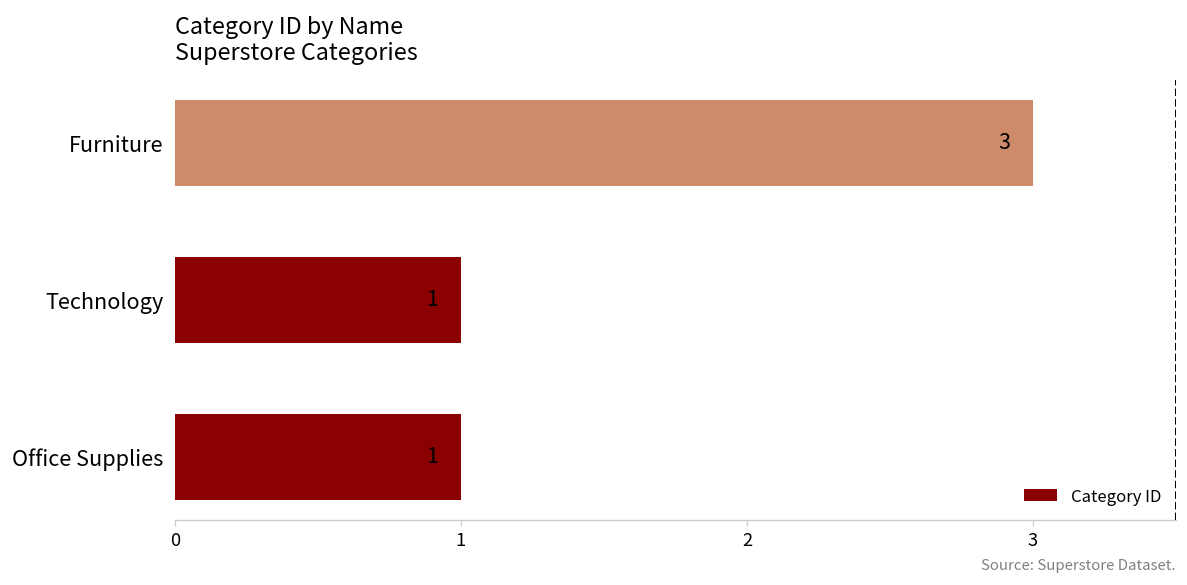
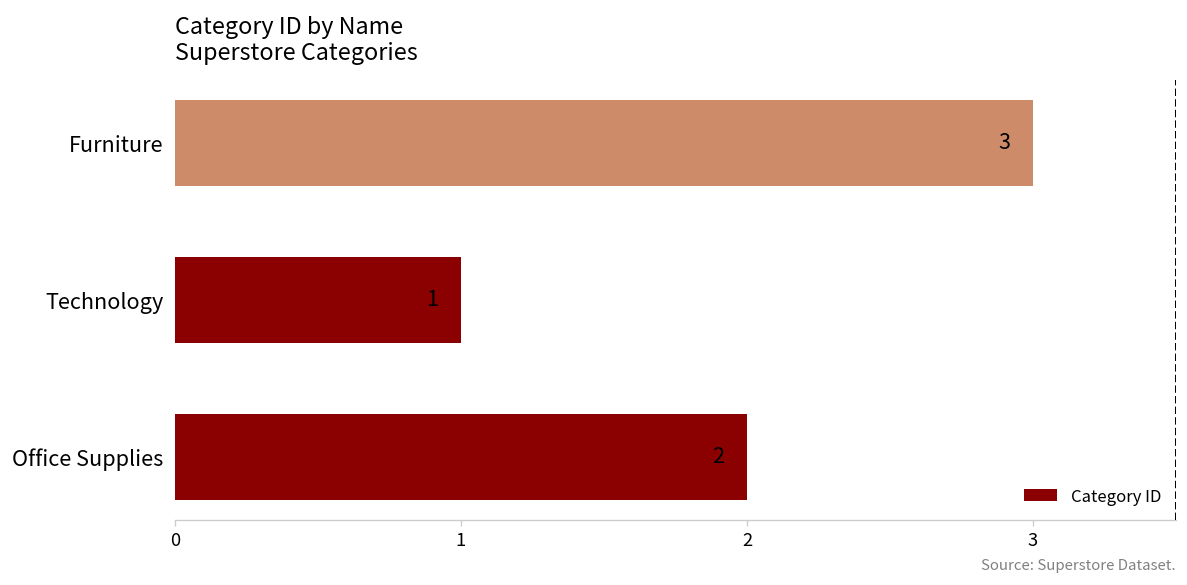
  {
    "Furniture": 3,
    "Technology": 1,
-   "Office Supplies": 1
+   "Office Supplies": 2
  }
